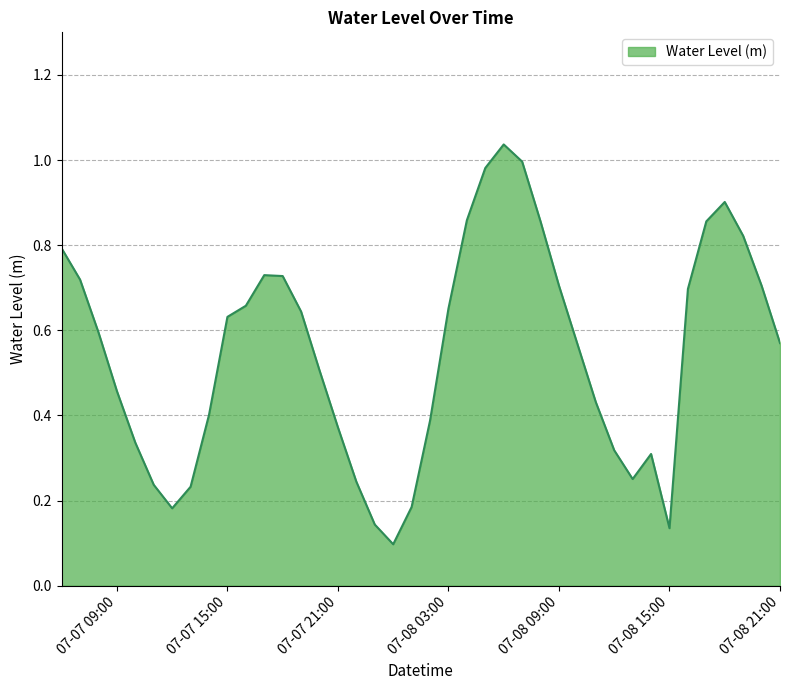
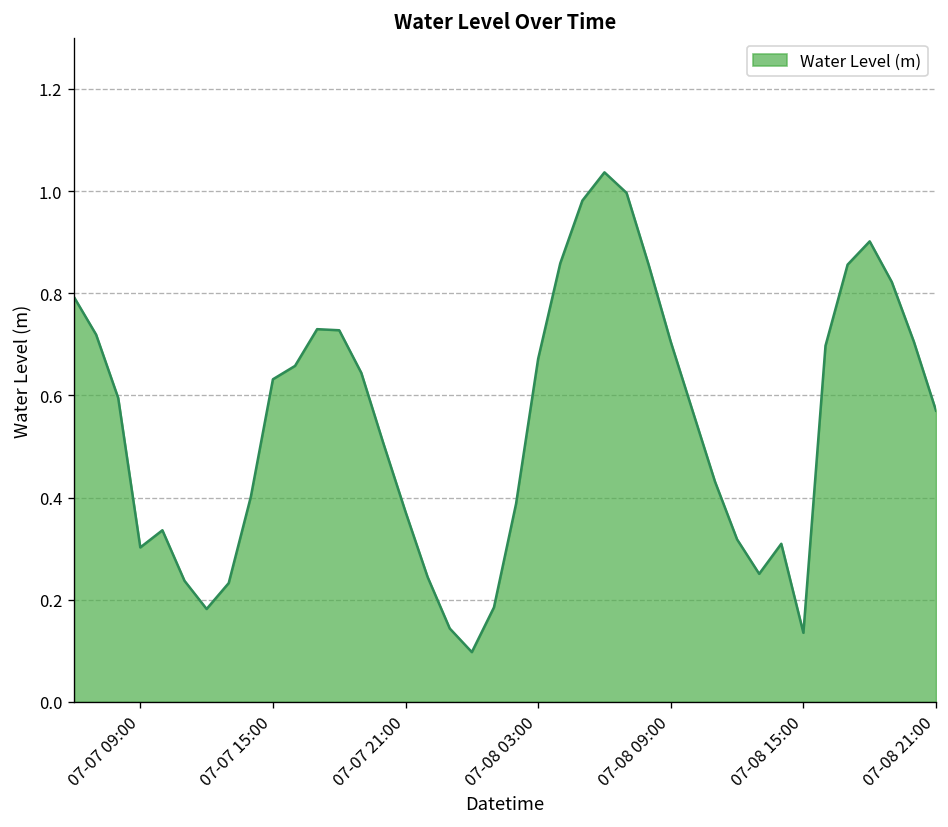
  {
-   "07-07 09:00": 0.46,
+   "07-07 09:00": 0.30,
    "07-07 15:00": 0.63,
    "07-07 21:00": 0.37,
-   "07-08 03:00": 0.65,
+   "07-08 03:00": 0.67,
    "07-08 09:00": 0.70,
    "07-08 15:00": 0.14,
    "07-08 21:00": 0.57
  }
